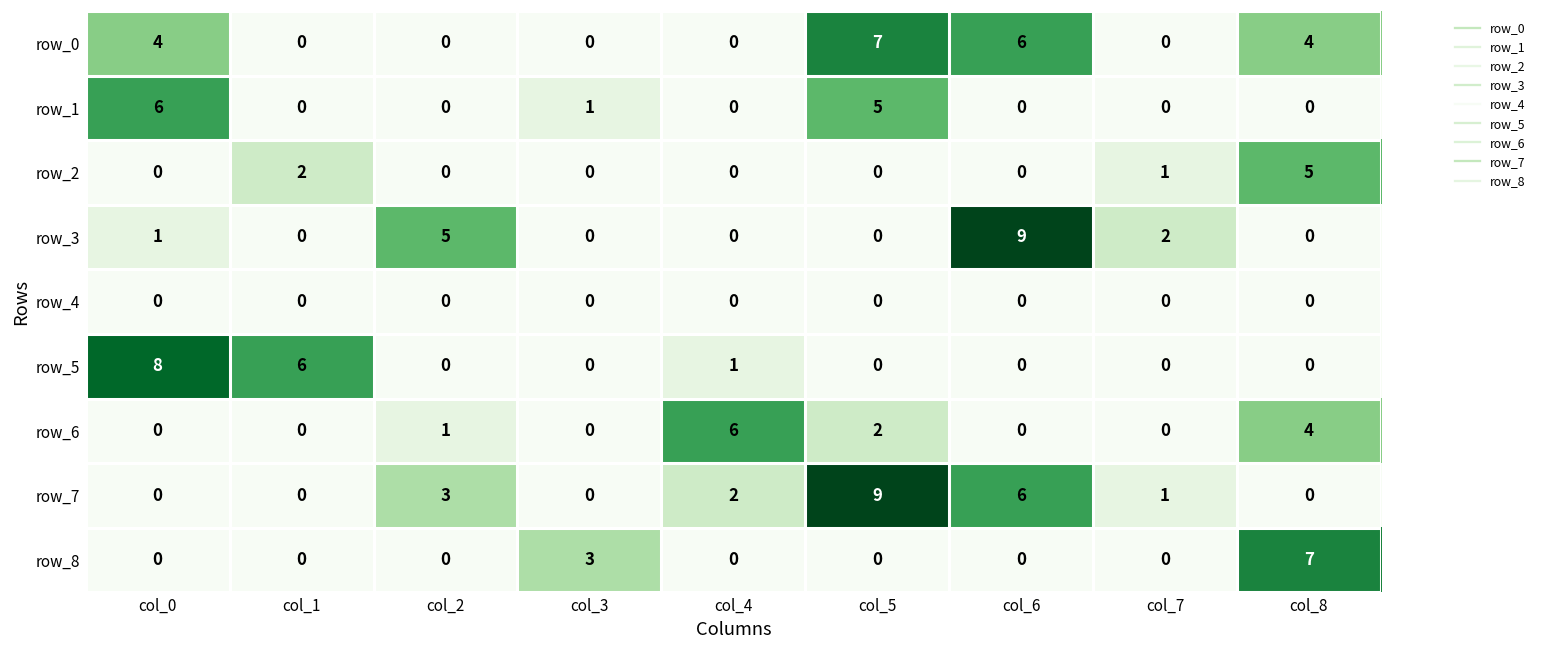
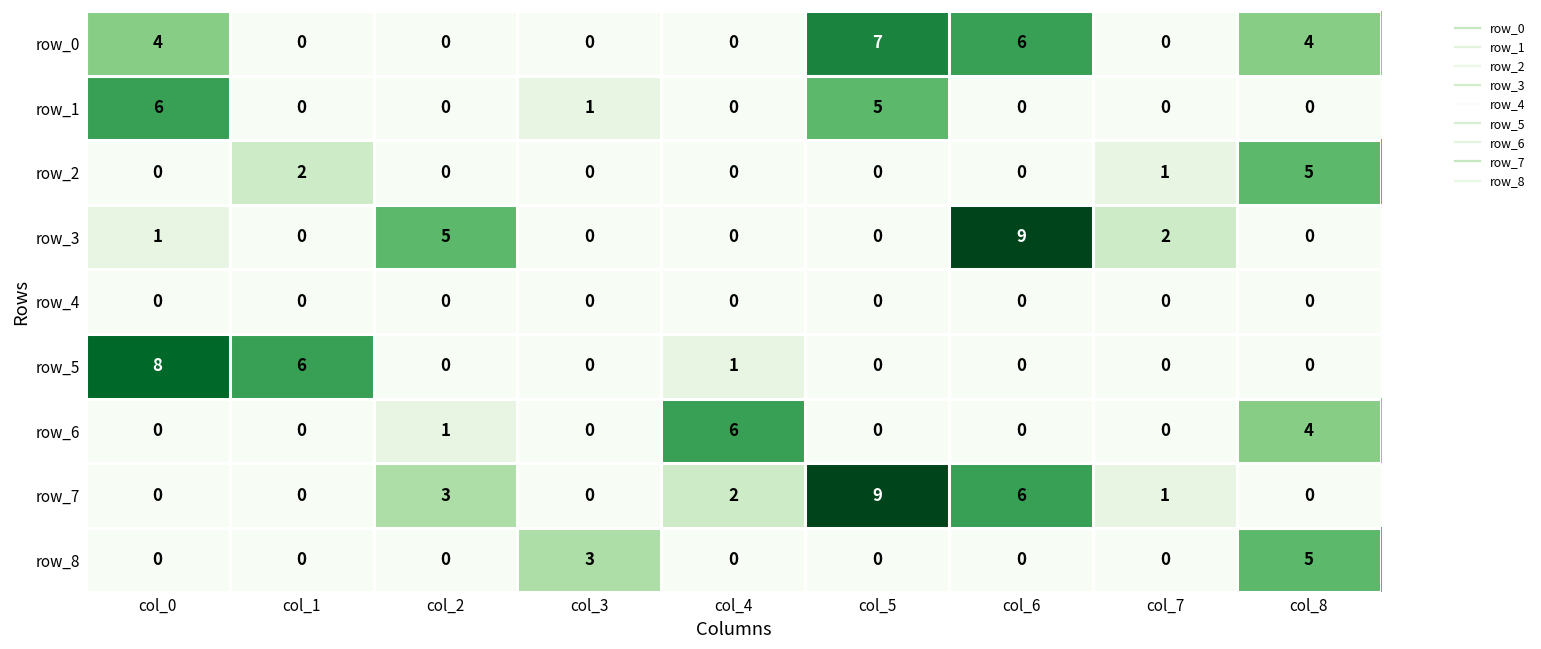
  {
    "row_0": {
      "col_0": 4,
      "col_1": 0,
      "col_2": 0,
      "col_3": 0,
      "col_4": 0,
      "col_5": 7,
      "col_6": 6,
      "col_7": 0,
      "col_8": 4
    },
    "row_1": {
      "col_0": 6,
      "col_1": 0,
      "col_2": 0,
      "col_3": 1,
      "col_4": 0,
      "col_5": 5,
      "col_6": 0,
      "col_7": 0,
      "col_8": 0
    },
    "row_2": {
      "col_0": 0,
      "col_1": 2,
      "col_2": 0,
      "col_3": 0,
      "col_4": 0,
      "col_5": 0,
      "col_6": 0,
      "col_7": 1,
      "col_8": 5
    },
    "row_3": {
      "col_0": 1,
      "col_1": 0,
      "col_2": 5,
      "col_3": 0,
      "col_4": 0,
      "col_5": 0,
      "col_6": 9,
      "col_7": 2,
      "col_8": 0
    },
    "row_4": {
      "col_0": 0,
      "col_1": 0,
      "col_2": 0,
      "col_3": 0,
      "col_4": 0,
      "col_5": 0,
      "col_6": 0,
      "col_7": 0,
      "col_8": 0
    },
    "row_5": {
      "col_0": 8,
      "col_1": 6,
      "col_2": 0,
      "col_3": 0,
      "col_4": 1,
      "col_5": 0,
      "col_6": 0,
      "col_7": 0,
      "col_8": 0
    },
    "row_6": {
      "col_0": 0,
      "col_1": 0,
      "col_2": 1,
      "col_3": 0,
      "col_4": 6,
-     "col_5": 2,
+     "col_5": 0,
      "col_6": 0,
      "col_7": 0,
      "col_8": 4
    },
    "row_7": {
      "col_0": 0,
      "col_1": 0,
      "col_2": 3,
      "col_3": 0,
      "col_4": 2,
      "col_5": 9,
      "col_6": 6,
      "col_7": 1,
      "col_8": 0
    },
    "row_8": {
      "col_0": 0,
      "col_1": 0,
      "col_2": 0,
      "col_3": 3,
      "col_4": 0,
      "col_5": 0,
      "col_6": 0,
      "col_7": 0,
-     "col_8": 7
+     "col_8": 5
    }
  }
